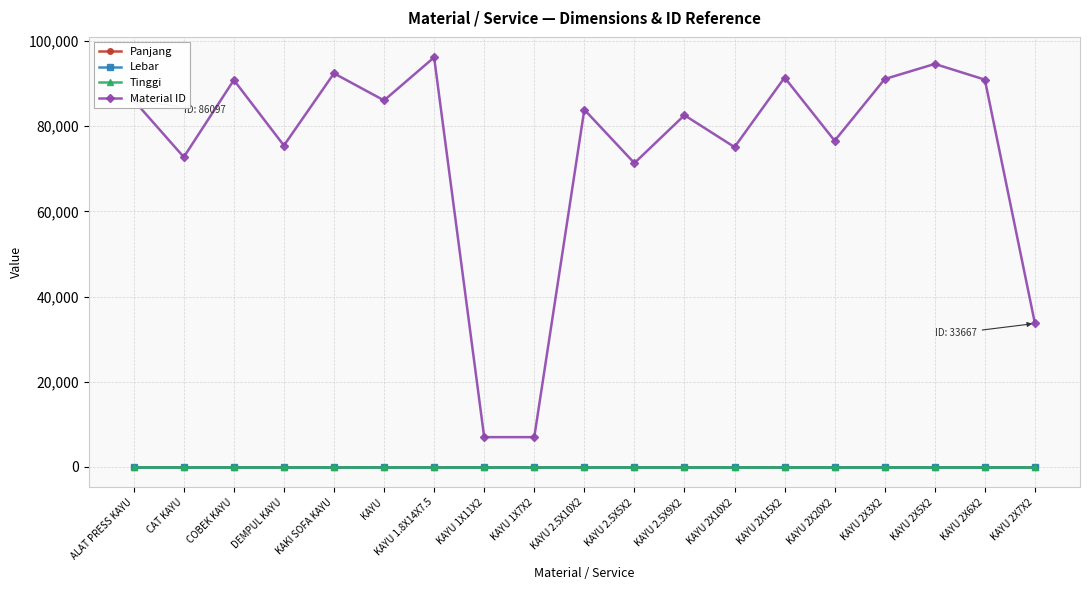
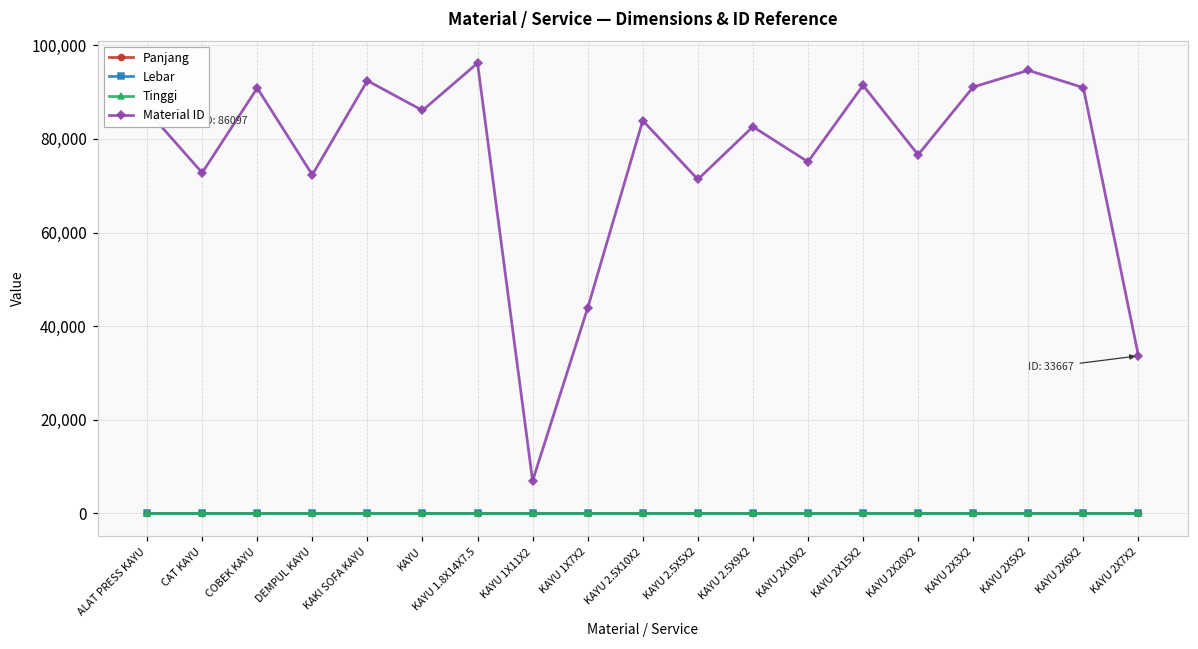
  {
    "Tinggi": {
      "ALAT PRESS KAYU": "0",
      "CAT KAYU": "0",
      "COBEK KAYU": "0",
      "DEMPUL KAYU": "0",
      "KAKI SOFA KAYU": "0",
      "KAYU": "0",
      "KAYU 1.8X14X7.5": "0",
      "KAYU 1X11X2": "0",
      "KAYU 1X7X2": "0",
      "KAYU 2.5X10X2": "0",
      "KAYU 2.5X5X2": "0",
      "KAYU 2.5X9X2": "0",
      "KAYU 2X10X2": "0",
      "KAYU 2X15X2": "0",
      "KAYU 2X20X2": "0",
      "KAYU 2X3X2": "0",
      "KAYU 2X5X2": "0",
      "KAYU 2X6X2": "0",
      "KAYU 2X7X2": "0"
    },
    "Material ID": {
      "CAT KAYU": "73,000",
      "COBEK KAYU": "91,000",
-     "DEMPUL KAYU": "75,000",
+     "DEMPUL KAYU": "72,000",
      "KAKI SOFA KAYU": "92,000",
      "KAYU": "86,000",
      "KAYU 1.8X14X7.5": "96,000",
      "KAYU 1X11X2": "7,000",
-     "KAYU 1X7X2": "7,000",
+     "KAYU 1X7X2": "44,000",
      "KAYU 2.5X10X2": "84,000",
      "KAYU 2.5X5X2": "71,000",
      "KAYU 2.5X9X2": "83,000",
      "KAYU 2X10X2": "75,000",
      "KAYU 2X15X2": "91,000",
      "KAYU 2X20X2": "77,000",
      "KAYU 2X3X2": "91,000",
      "KAYU 2X5X2": "95,000",
      "KAYU 2X6X2": "91,000"
    }
  }
